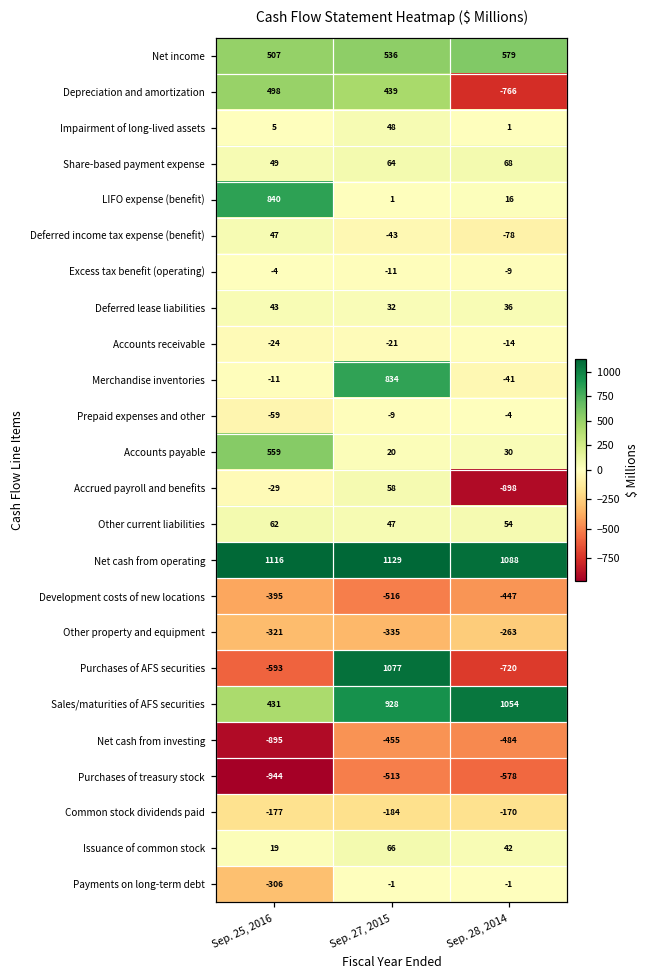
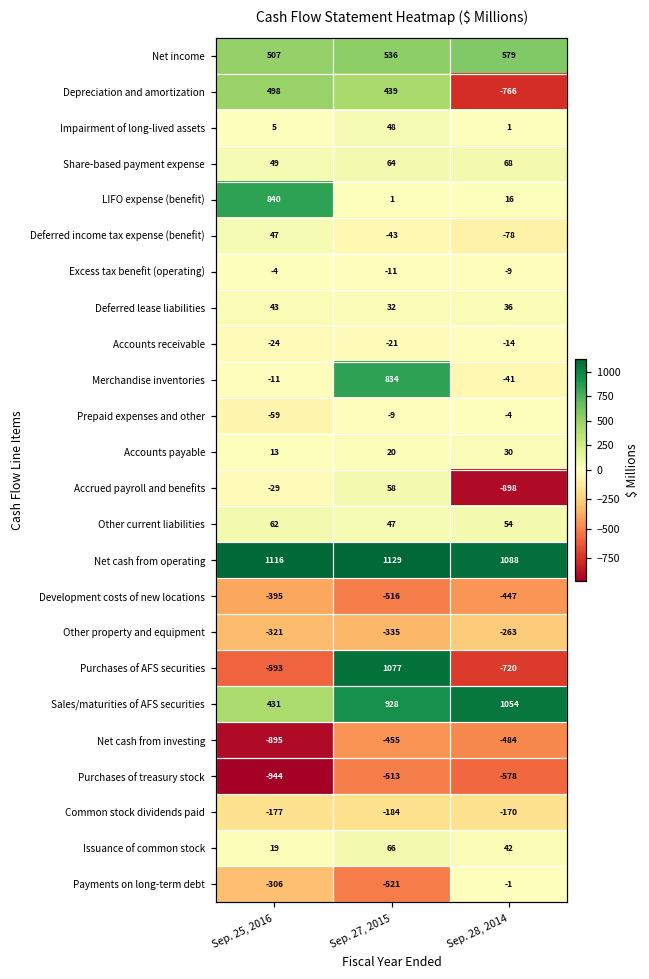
  {
    "Net income": {
      "Sep. 25, 2016": 507,
      "Sep. 27, 2015": 536,
      "Sep. 28, 2014": 579
    },
    "Depreciation and amortization": {
      "Sep. 25, 2016": 498,
      "Sep. 27, 2015": 439,
      "Sep. 28, 2014": -766
    },
    "Impairment of long-lived assets": {
      "Sep. 25, 2016": 5,
      "Sep. 27, 2015": 48,
      "Sep. 28, 2014": 1
    },
    "Share-based payment expense": {
      "Sep. 25, 2016": 49,
      "Sep. 27, 2015": 64,
      "Sep. 28, 2014": 68
    },
    "LIFO expense (benefit)": {
      "Sep. 25, 2016": 840,
      "Sep. 27, 2015": 1,
      "Sep. 28, 2014": 16
    },
    "Deferred income tax expense (benefit)": {
      "Sep. 25, 2016": 47,
      "Sep. 27, 2015": -43,
      "Sep. 28, 2014": -78
    },
    "Excess tax benefit (operating)": {
      "Sep. 25, 2016": -4,
      "Sep. 27, 2015": -11,
      "Sep. 28, 2014": -9
    },
    "Deferred lease liabilities": {
      "Sep. 25, 2016": 43,
      "Sep. 27, 2015": 32,
      "Sep. 28, 2014": 36
    },
    "Accounts receivable": {
      "Sep. 25, 2016": -24,
      "Sep. 27, 2015": -21,
      "Sep. 28, 2014": -14
    },
    "Merchandise inventories": {
      "Sep. 25, 2016": -11,
      "Sep. 27, 2015": 834,
      "Sep. 28, 2014": -41
    },
    "Prepaid expenses and other": {
      "Sep. 25, 2016": -59,
      "Sep. 27, 2015": -9,
      "Sep. 28, 2014": -4
    },
    "Accounts payable": {
-     "Sep. 25, 2016": 559,
+     "Sep. 25, 2016": 13,
      "Sep. 27, 2015": 20,
      "Sep. 28, 2014": 30
    },
    "Accrued payroll and benefits": {
      "Sep. 25, 2016": -29,
      "Sep. 27, 2015": 58,
      "Sep. 28, 2014": -898
    },
    "Other current liabilities": {
      "Sep. 25, 2016": 62,
      "Sep. 27, 2015": 47,
      "Sep. 28, 2014": 54
    },
    "Net cash from operating": {
      "Sep. 25, 2016": 1116,
      "Sep. 27, 2015": 1129,
      "Sep. 28, 2014": 1088
    },
    "Development costs of new locations": {
      "Sep. 25, 2016": -395,
      "Sep. 27, 2015": -516,
      "Sep. 28, 2014": -447
    },
    "Other property and equipment": {
      "Sep. 25, 2016": -321,
      "Sep. 27, 2015": -335,
      "Sep. 28, 2014": -263
    },
    "Purchases of AFS securities": {
      "Sep. 25, 2016": -593,
      "Sep. 27, 2015": 1077,
      "Sep. 28, 2014": -720
    },
    "Sales/maturities of AFS securities": {
      "Sep. 25, 2016": 431,
      "Sep. 27, 2015": 928,
      "Sep. 28, 2014": 1054
    },
    "Net cash from investing": {
      "Sep. 25, 2016": -895,
      "Sep. 27, 2015": -455,
      "Sep. 28, 2014": -484
    },
    "Purchases of treasury stock": {
      "Sep. 25, 2016": -944,
      "Sep. 27, 2015": -513,
      "Sep. 28, 2014": -578
    },
    "Common stock dividends paid": {
      "Sep. 25, 2016": -177,
      "Sep. 27, 2015": -184,
      "Sep. 28, 2014": -170
    },
    "Issuance of common stock": {
      "Sep. 25, 2016": 19,
      "Sep. 27, 2015": 66,
      "Sep. 28, 2014": 42
    },
    "Payments on long-term debt": {
      "Sep. 25, 2016": -306,
-     "Sep. 27, 2015": -1,
+     "Sep. 27, 2015": -521,
      "Sep. 28, 2014": -1
    }
  }
